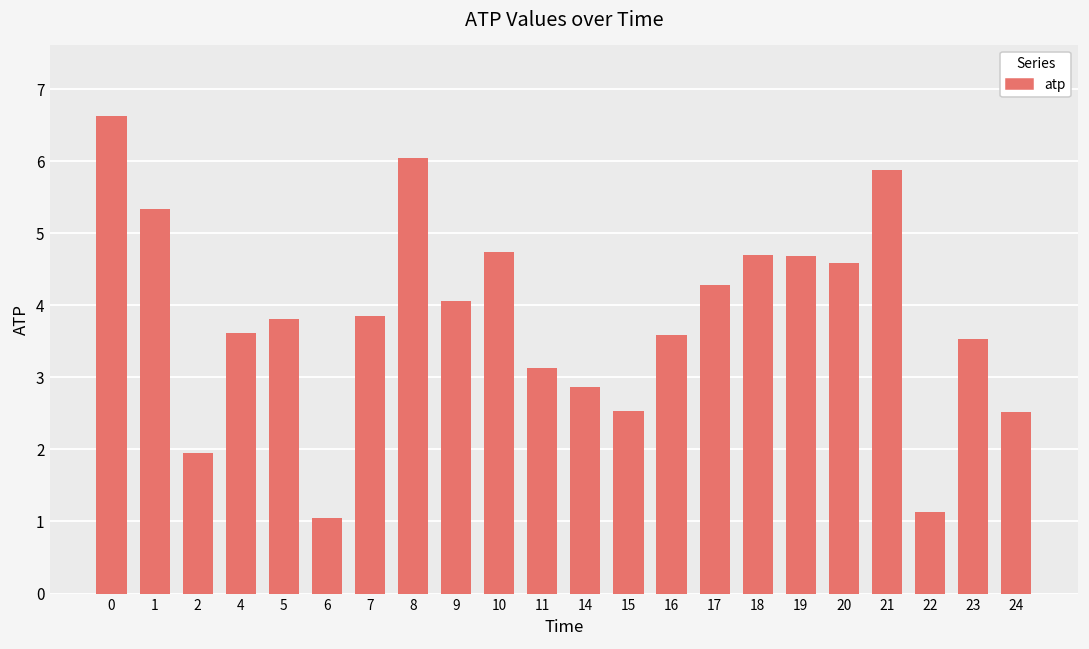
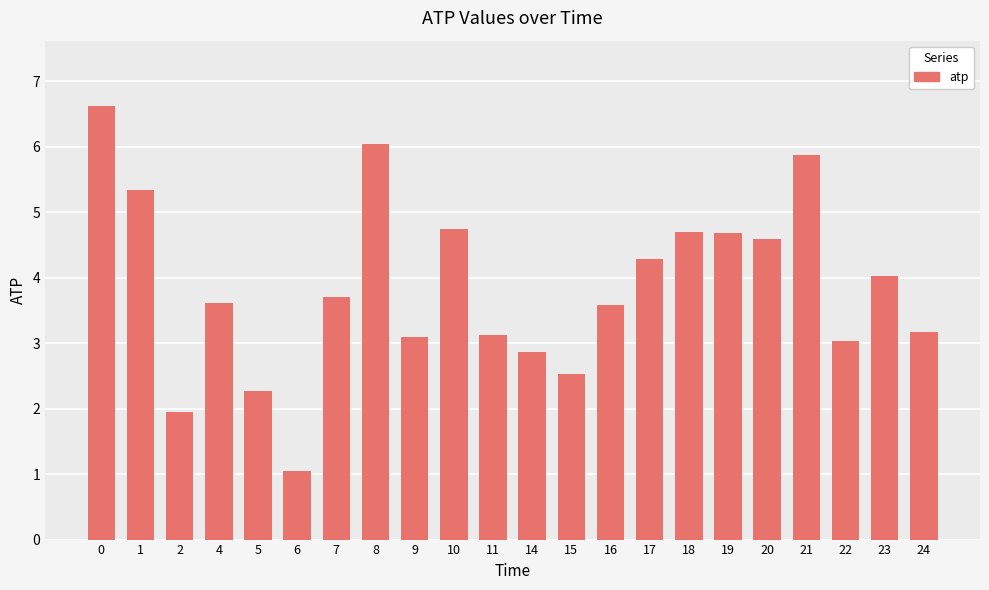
  {
    "0": 6.6,
    "1": 5.3,
    "2": 1.9,
    "4": 3.6,
-   "5": 3.8,
+   "5": 2.3,
    "6": 1.1,
-   "7": 3.9,
+   "7": 3.7,
    "8": 6.0,
-   "9": 4.1,
+   "9": 3.1,
    "10": 4.7,
    "11": 3.1,
    "14": 2.9,
    "15": 2.5,
    "16": 3.6,
    "17": 4.3,
    "18": 4.7,
    "19": 4.7,
    "20": 4.6,
    "21": 5.9,
-   "22": 1.1,
-   "23": 3.5,
-   "24": 2.5
+   "22": 3.0,
+   "23": 4.0,
+   "24": 3.2
  }
